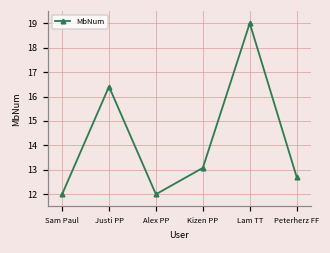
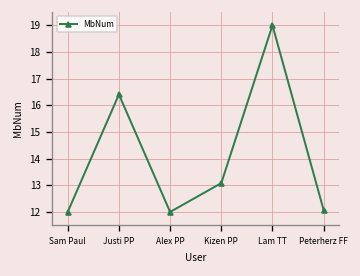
  {
    "Sam Paul": 12.0,
    "Justi PP": 16.4,
    "Alex PP": 12.0,
    "Kizen PP": 13.1,
    "Lam TT": 19.0,
-   "Peterherz FF": 12.7
+   "Peterherz FF": 12.1
  }
